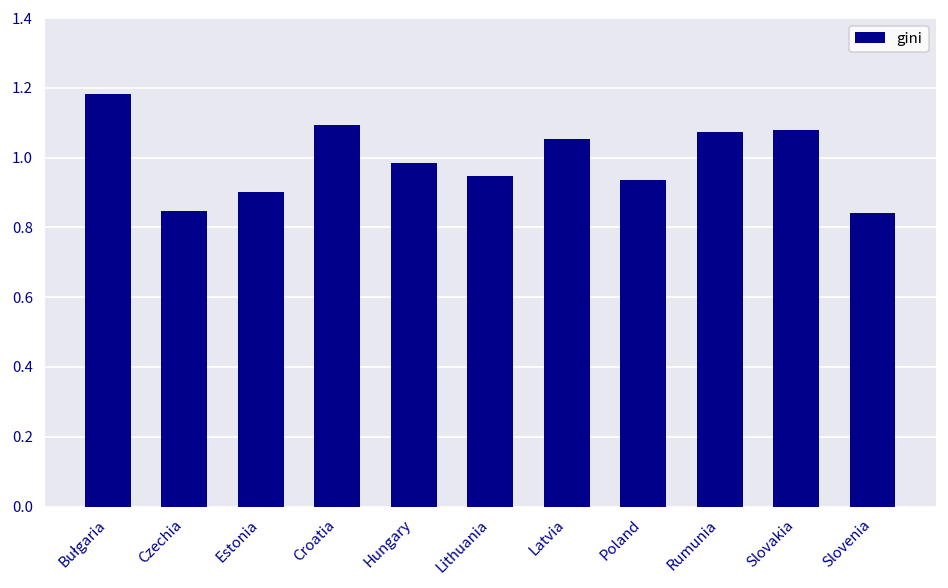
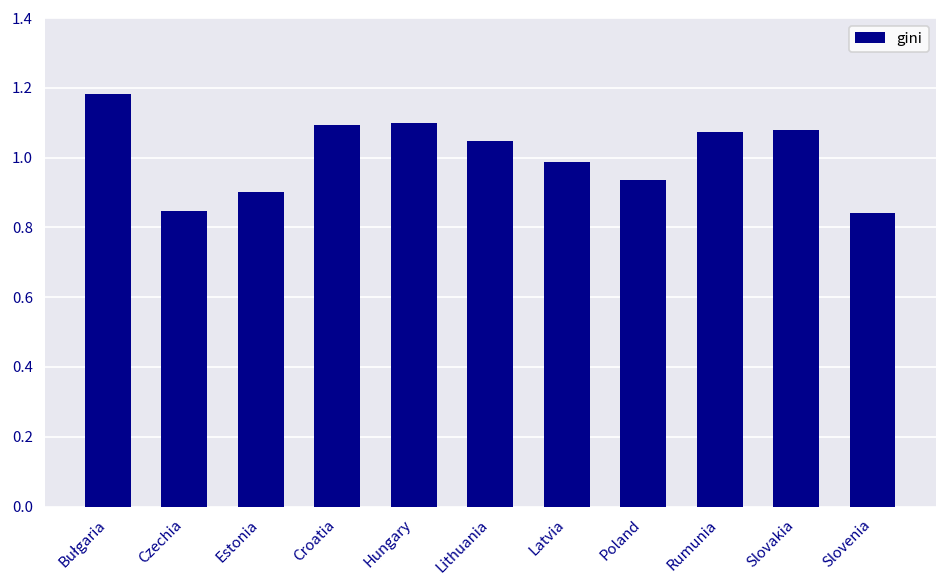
  {
    "Bułgaria": 1.18,
    "Czechia": 0.85,
    "Estonia": 0.90,
    "Croatia": 1.09,
-   "Hungary": 0.99,
-   "Lithuania": 0.95,
-   "Latvia": 1.05,
+   "Hungary": 1.10,
+   "Lithuania": 1.05,
+   "Latvia": 0.99,
    "Poland": 0.94,
    "Rumunia": 1.07,
    "Slovakia": 1.08,
    "Slovenia": 0.84
  }
